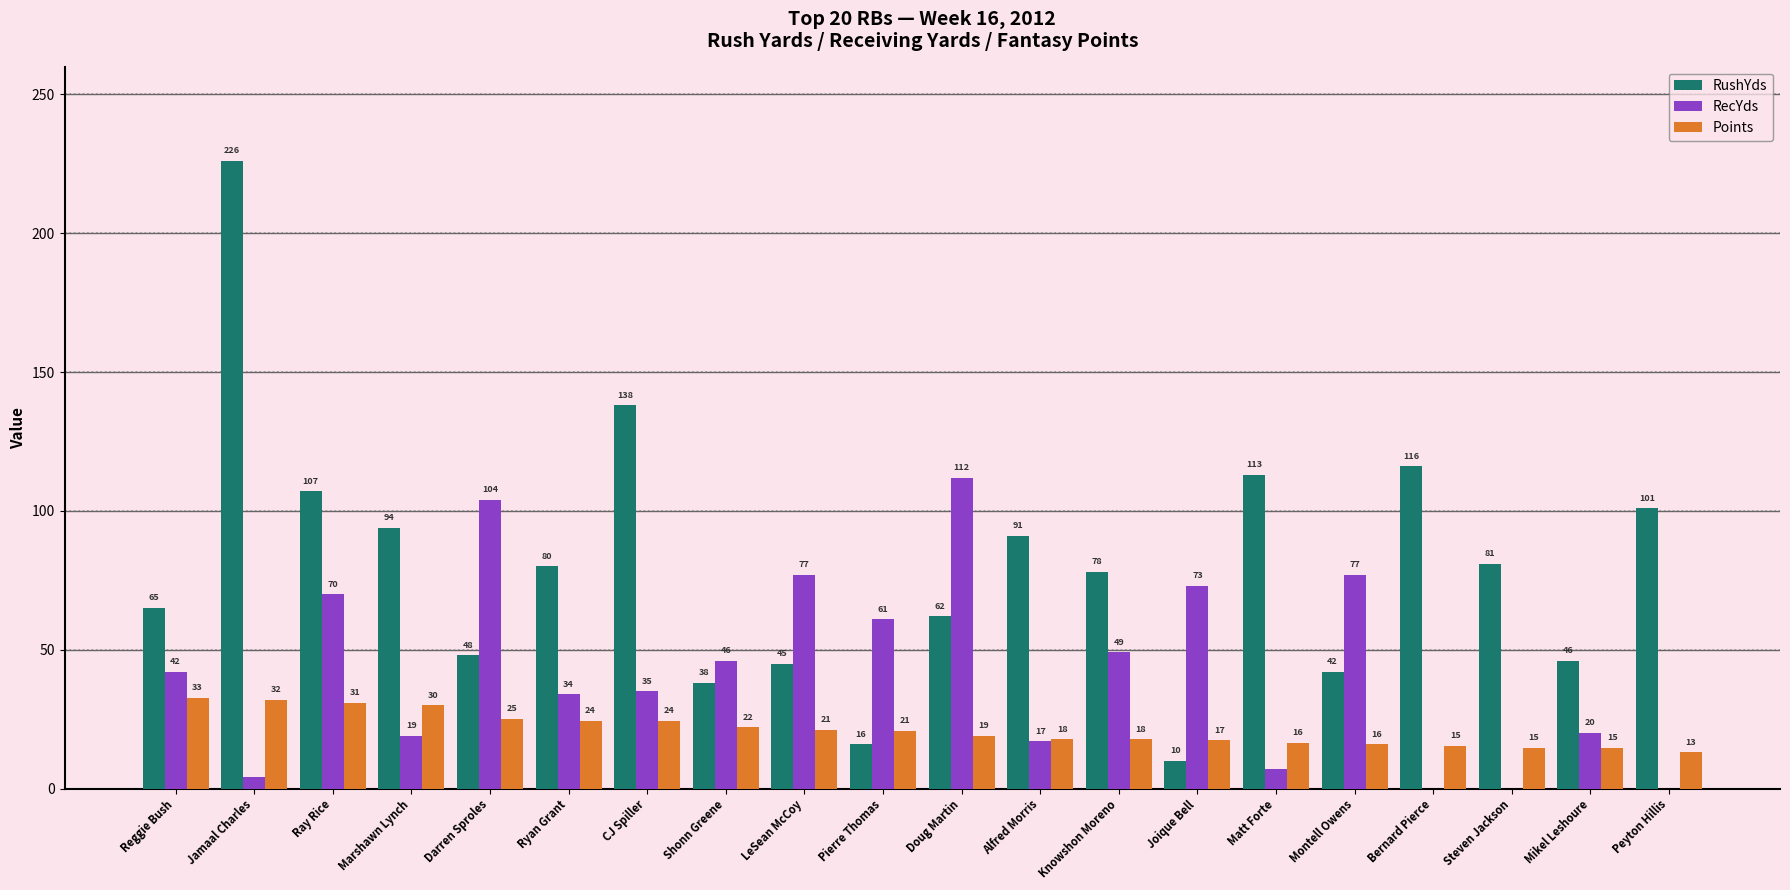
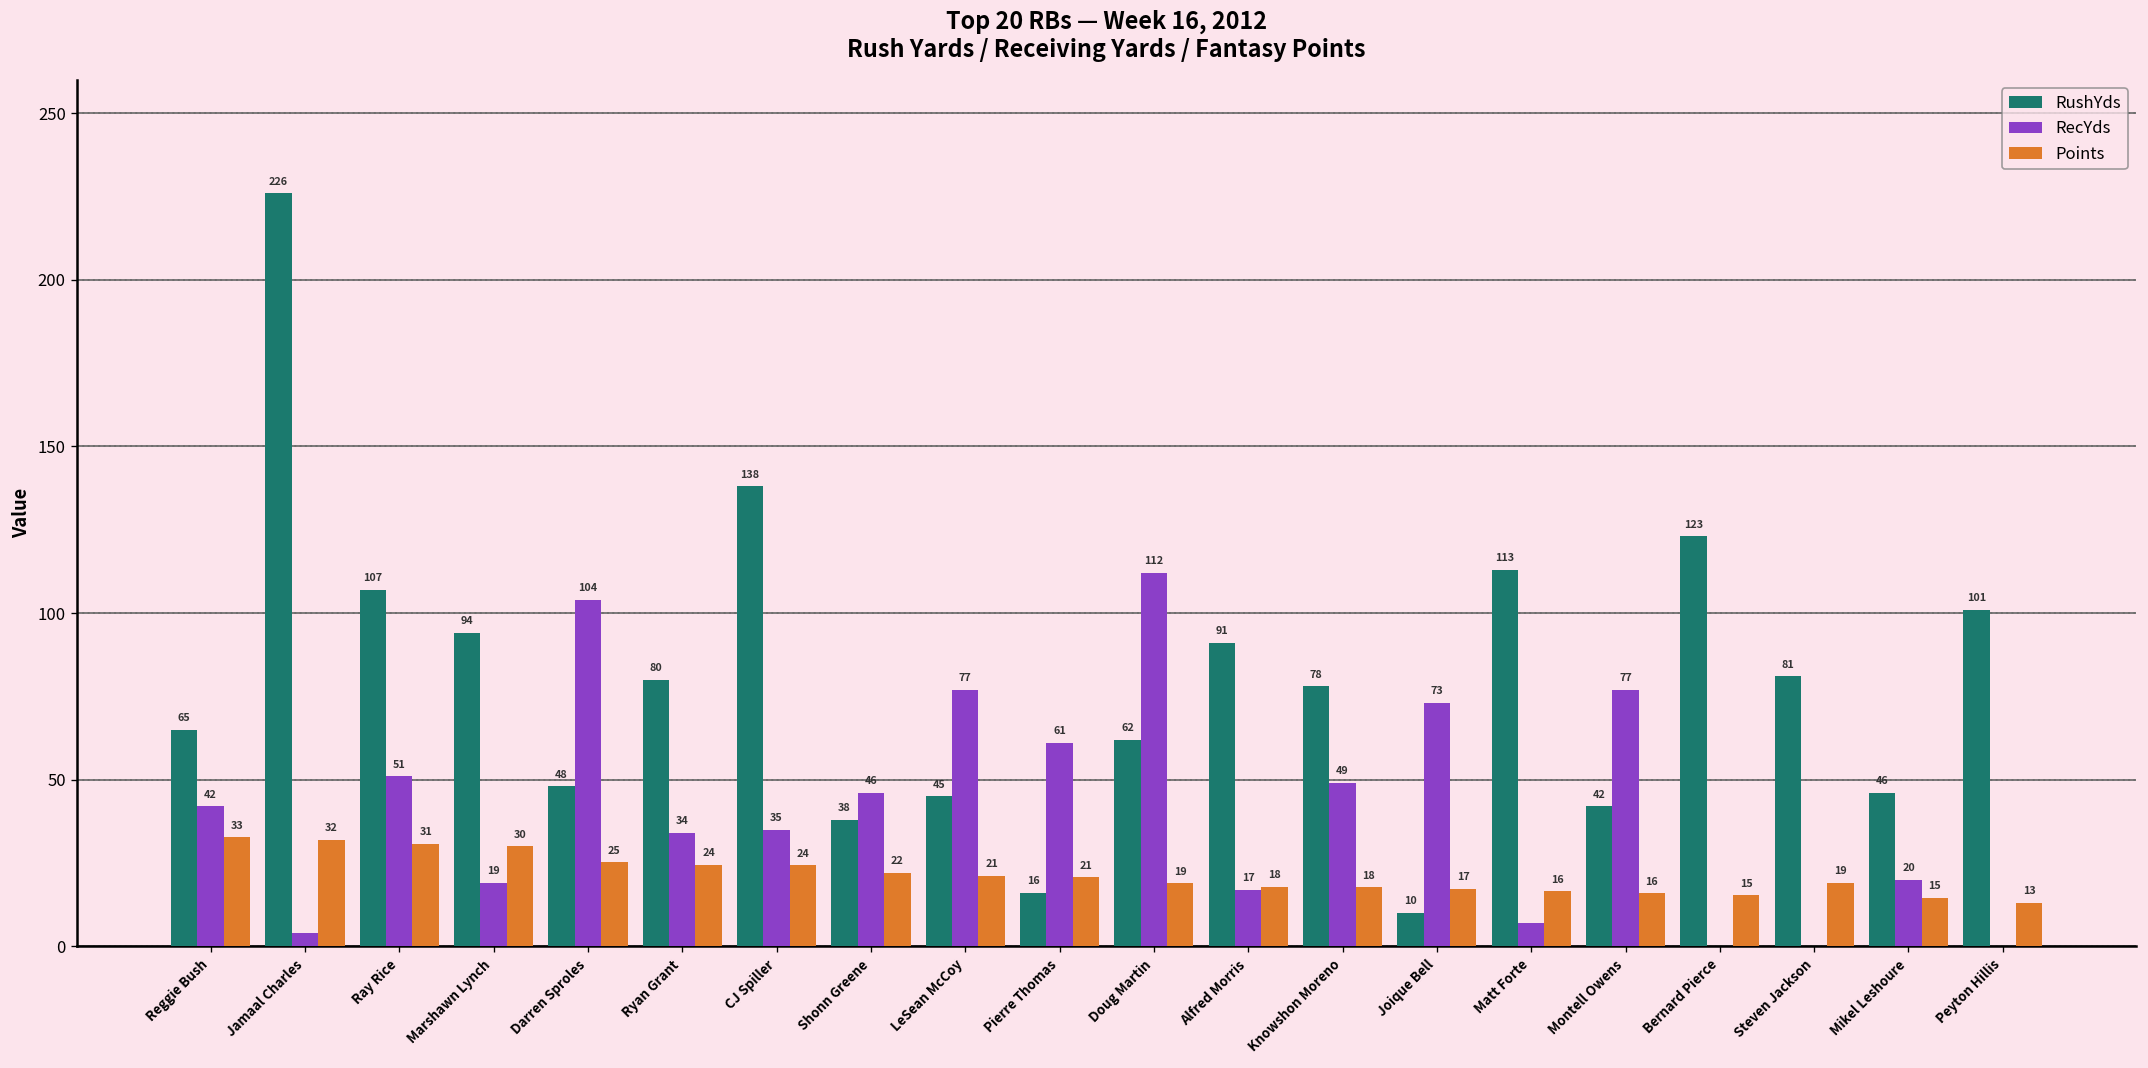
  {
    "RushYds": {
      "Reggie Bush": 65,
      "Jamaal Charles": 226,
      "Ray Rice": 107,
      "Marshawn Lynch": 94,
      "Darren Sproles": 48,
      "Ryan Grant": 80,
      "CJ Spiller": 138,
      "Shonn Greene": 38,
      "LeSean McCoy": 45,
      "Pierre Thomas": 16,
      "Doug Martin": 62,
      "Alfred Morris": 91,
      "Knowshon Moreno": 78,
      "Joique Bell": 10,
      "Matt Forte": 113,
      "Montell Owens": 42,
-     "Bernard Pierce": 116,
+     "Bernard Pierce": 123,
      "Steven Jackson": 81,
      "Mikel Leshoure": 46,
      "Peyton Hillis": 101
    },
    "RecYds": {
      "Reggie Bush": 42,
-     "Ray Rice": 70,
+     "Ray Rice": 51,
      "Marshawn Lynch": 19,
      "Darren Sproles": 104,
      "Ryan Grant": 34,
      "CJ Spiller": 35,
      "Shonn Greene": 46,
      "LeSean McCoy": 77,
      "Pierre Thomas": 61,
      "Doug Martin": 112,
      "Alfred Morris": 17,
      "Knowshon Moreno": 49,
      "Joique Bell": 73,
      "Montell Owens": 77,
      "Mikel Leshoure": 20
    },
    "Points": {
      "Reggie Bush": 33,
      "Jamaal Charles": 32,
      "Ray Rice": 31,
      "Marshawn Lynch": 30,
      "Darren Sproles": 25,
      "Ryan Grant": 24,
      "CJ Spiller": 24,
      "Shonn Greene": 22,
      "LeSean McCoy": 21,
      "Pierre Thomas": 21,
      "Doug Martin": 19,
      "Alfred Morris": 18,
      "Knowshon Moreno": 18,
      "Joique Bell": 17,
      "Matt Forte": 16,
      "Montell Owens": 16,
      "Bernard Pierce": 15,
-     "Steven Jackson": 15,
+     "Steven Jackson": 19,
      "Mikel Leshoure": 15,
      "Peyton Hillis": 13
    }
  }
